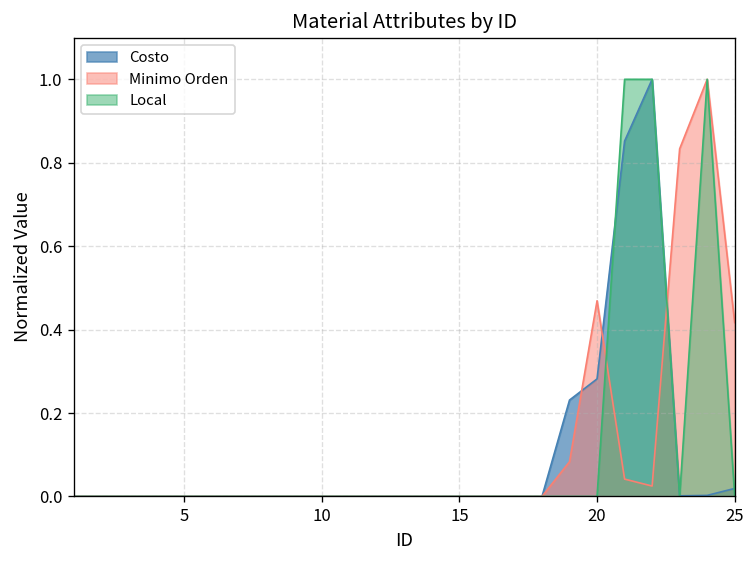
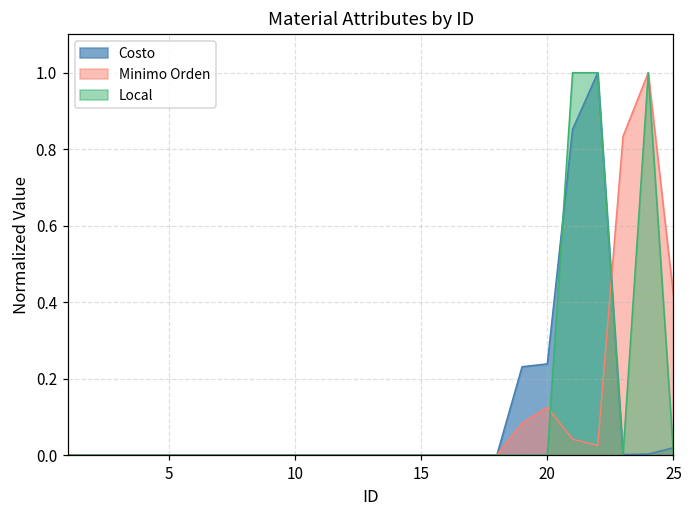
  {
    "Costo": {
-     "20": 0.28,
+     "20": 0.24,
      "25": 0.02
    },
    "Minimo Orden": {
-     "20": 0.47,
+     "20": 0.13,
      "25": 0.42
    },
    "Local": {
      "20": 0.00,
      "25": 0.00
    }
  }
